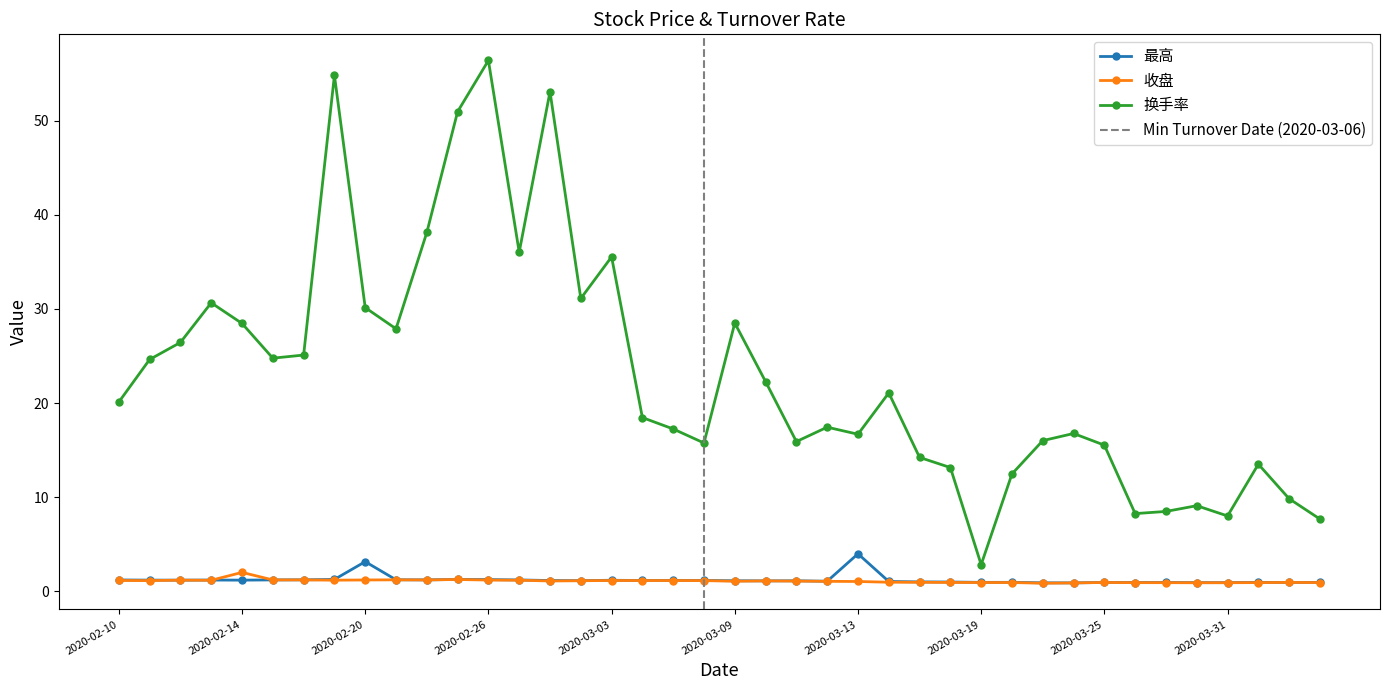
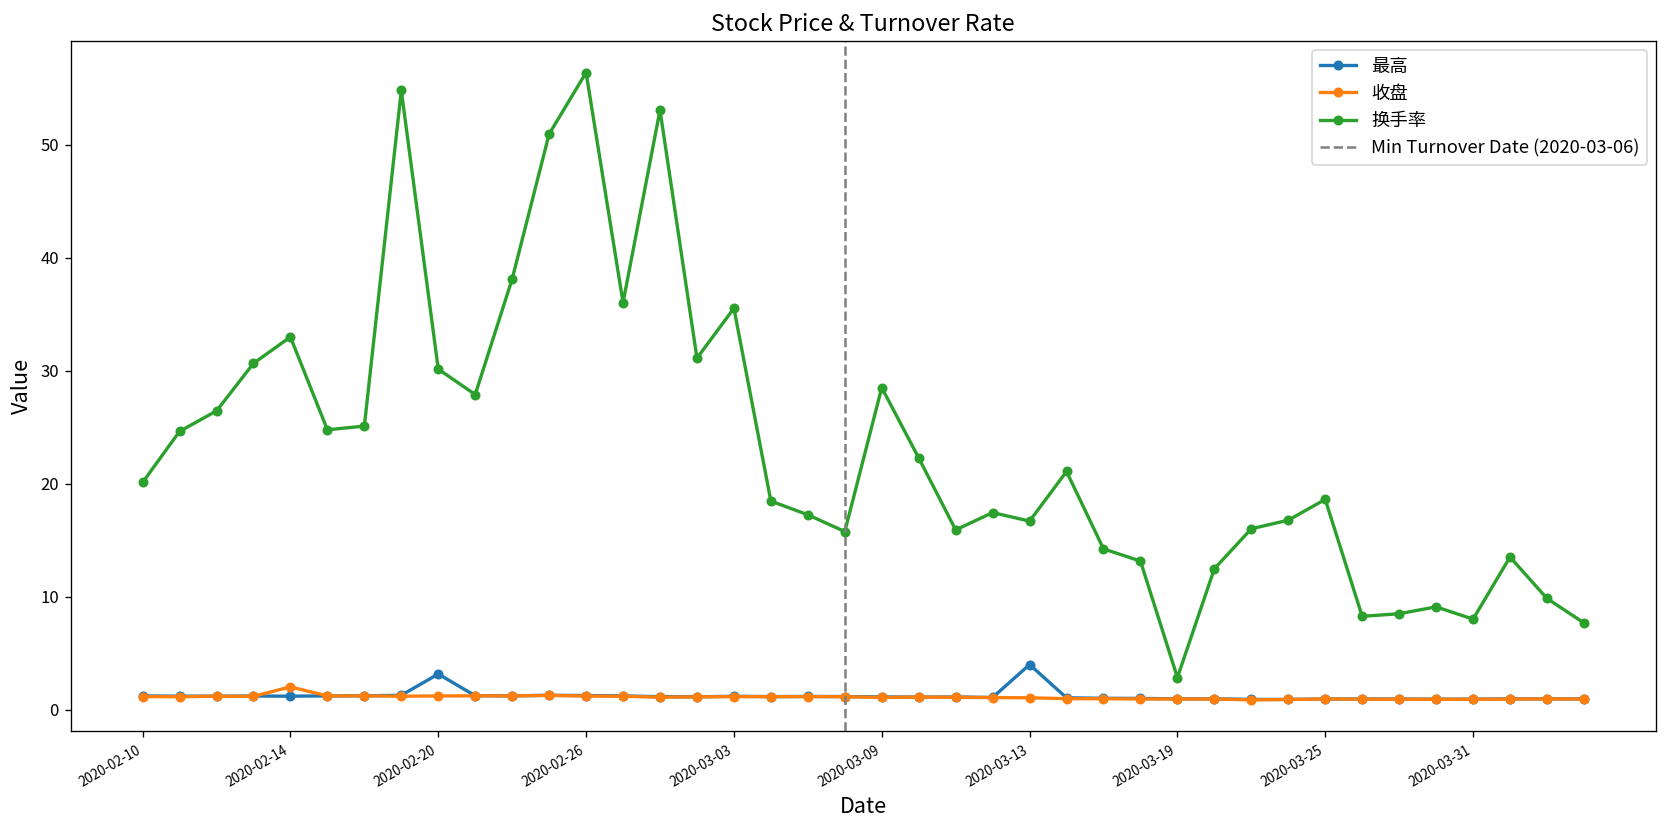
  {
    "最高": {
      "2020-02-14": 1,
      "2020-02-20": 3,
      "2020-03-13": 4
    },
    "收盘": {
      "2020-02-14": 2,
      "2020-02-20": 1,
      "2020-03-13": 1
    },
    "换手率": {
      "2020-02-10": 20,
-     "2020-02-14": 28,
+     "2020-02-14": 33,
      "2020-02-20": 30,
      "2020-02-26": 56,
      "2020-03-03": 36,
      "2020-03-09": 29,
      "2020-03-13": 17,
      "2020-03-19": 3,
-     "2020-03-25": 16,
+     "2020-03-25": 19,
      "2020-03-31": 8
    }
  }
